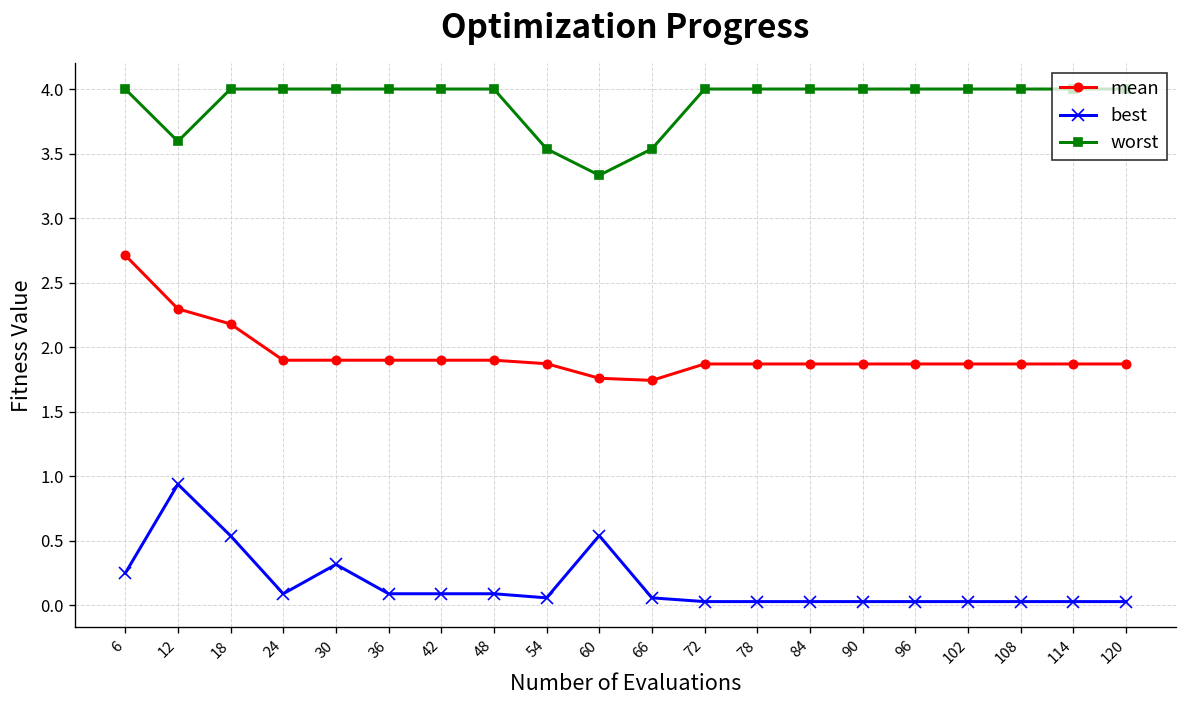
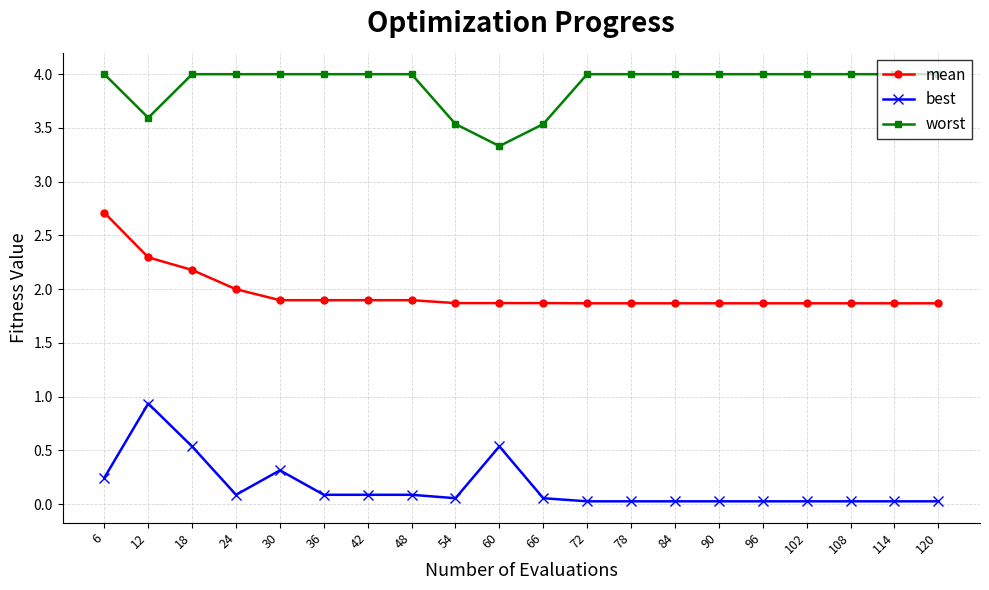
  {
    "mean": {
      "6": 2.71,
      "12": 2.30,
      "18": 2.18,
-     "24": 1.90,
+     "24": 2.00,
      "30": 1.90,
      "36": 1.90,
      "42": 1.90,
      "48": 1.90,
      "54": 1.87,
-     "60": 1.76,
-     "66": 1.74,
+     "60": 1.87,
+     "66": 1.87,
      "72": 1.87,
      "78": 1.87,
      "84": 1.87,
      "90": 1.87,
      "96": 1.87,
      "102": 1.87,
      "108": 1.87,
      "114": 1.87,
      "120": 1.87
    },
    "best": {
      "6": 0.25,
      "12": 0.94,
      "18": 0.54,
      "24": 0.09,
      "30": 0.31,
      "36": 0.09,
      "42": 0.09,
      "48": 0.09,
      "54": 0.06,
      "60": 0.54,
      "66": 0.06,
      "72": 0.03,
      "78": 0.03,
      "84": 0.03,
      "90": 0.03,
      "96": 0.03,
      "102": 0.03,
      "108": 0.03,
      "114": 0.03,
      "120": 0.03
    },
    "worst": {
      "6": 4.00,
      "12": 3.59,
      "18": 4.00,
      "24": 4.00,
      "30": 4.00,
      "36": 4.00,
      "42": 4.00,
      "48": 4.00,
      "54": 3.54,
      "60": 3.33,
      "66": 3.54,
      "72": 4.00,
      "78": 4.00,
      "84": 4.00,
      "90": 4.00,
      "96": 4.00,
      "102": 4.00,
      "108": 4.00
    }
  }
